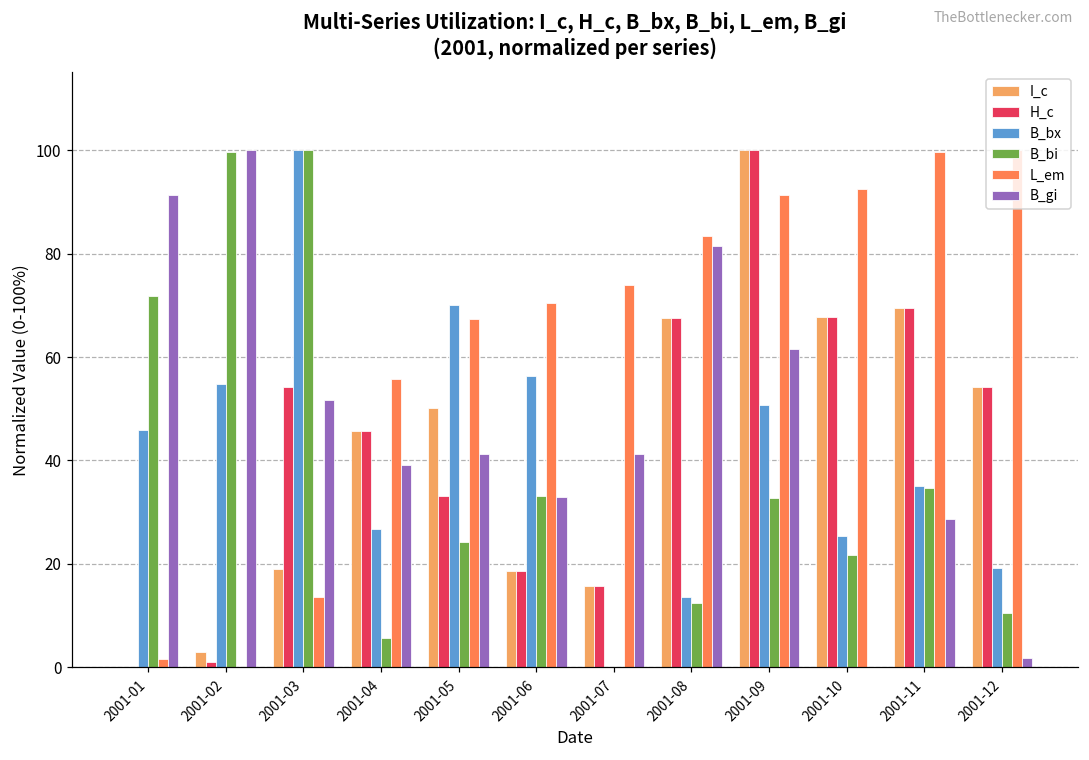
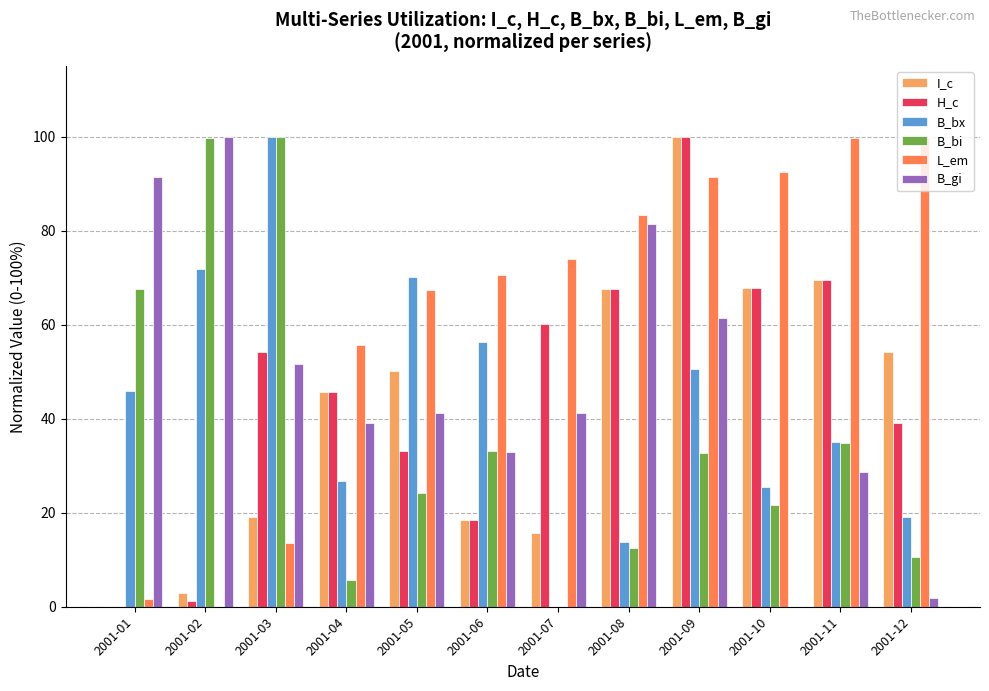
  {
    "H_c": {
      "2001-01": 0,
      "2001-02": 1,
      "2001-03": 54,
      "2001-04": 46,
      "2001-05": 33,
      "2001-06": 19,
-     "2001-07": 16,
+     "2001-07": 60,
      "2001-08": 68,
      "2001-09": 100,
      "2001-10": 68,
      "2001-11": 70,
-     "2001-12": 54
+     "2001-12": 39
    },
    "B_bx": {
      "2001-01": 46,
-     "2001-02": 55,
+     "2001-02": 72,
      "2001-03": 100,
      "2001-04": 27,
      "2001-05": 70,
      "2001-06": 56,
      "2001-07": 0,
      "2001-08": 14,
      "2001-09": 51,
      "2001-10": 25,
      "2001-11": 35,
      "2001-12": 19
    },
    "B_bi": {
-     "2001-01": 72,
+     "2001-01": 68,
      "2001-02": 100,
      "2001-03": 100,
      "2001-04": 6,
      "2001-05": 24,
      "2001-06": 33,
      "2001-07": 0,
      "2001-08": 12,
      "2001-09": 33,
      "2001-10": 22,
      "2001-11": 35,
      "2001-12": 11
    },
    "B_gi": {
      "2001-01": 91,
      "2001-02": 100,
      "2001-03": 52,
      "2001-04": 39,
      "2001-05": 41,
      "2001-06": 33,
      "2001-07": 41,
      "2001-08": 81,
      "2001-09": 62,
      "2001-10": 0,
      "2001-11": 29,
      "2001-12": 2
    }
  }
